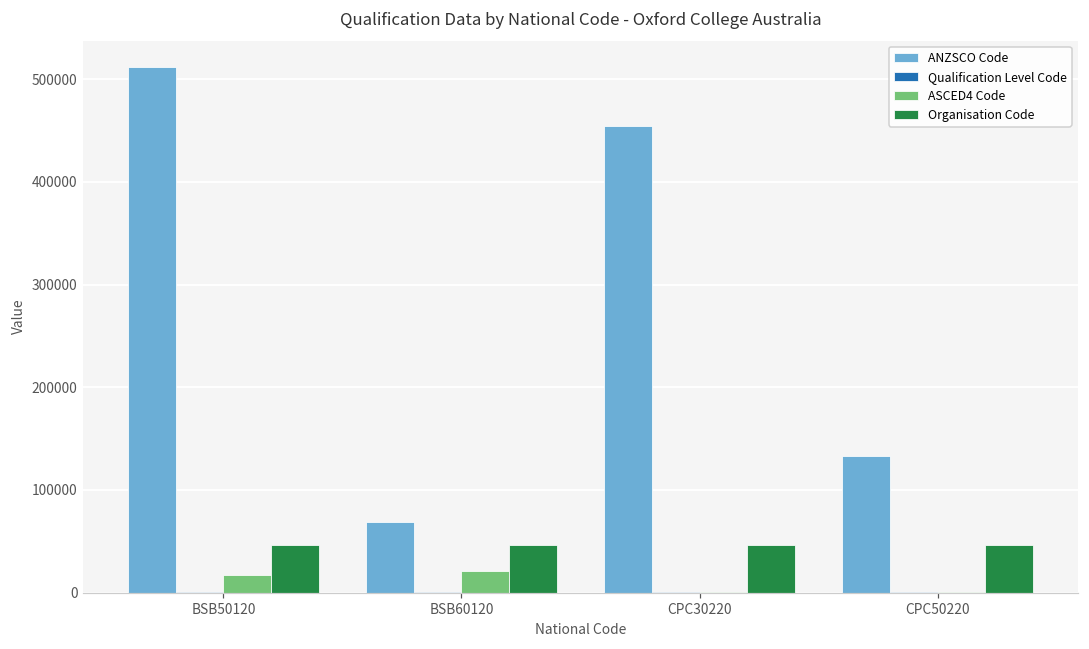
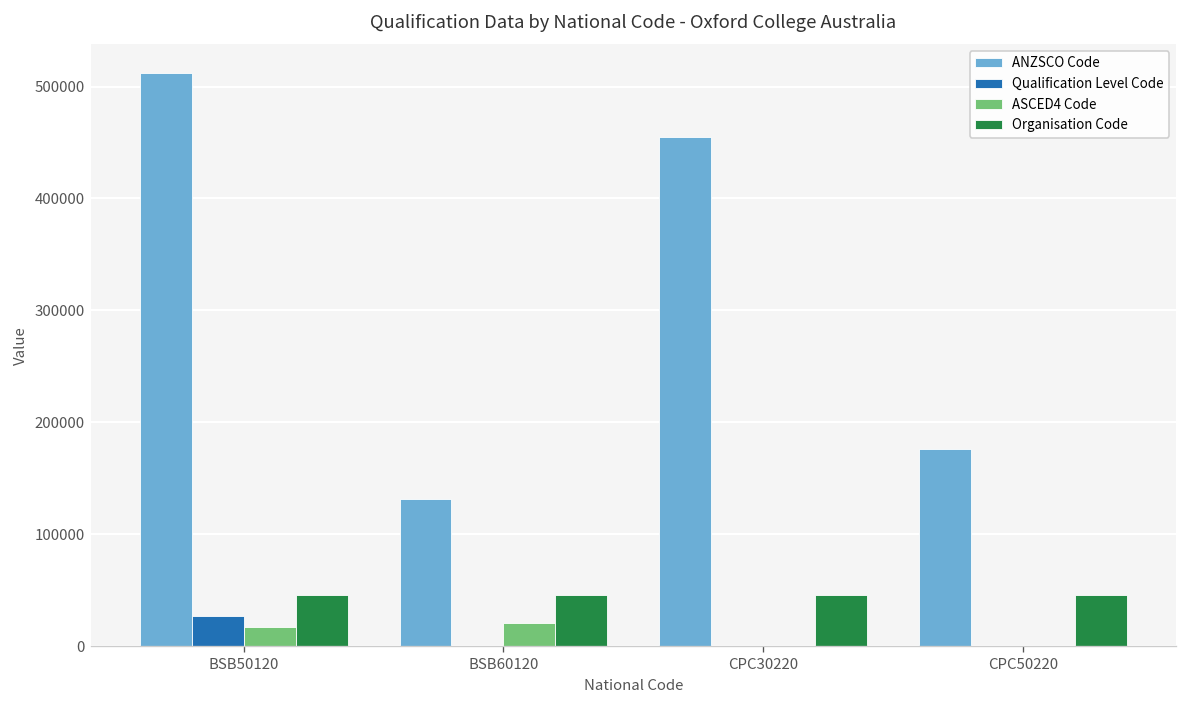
  {
    "ANZSCO Code": {
      "BSB50120": 510000,
-     "BSB60120": 70000,
+     "BSB60120": 130000,
      "CPC30220": 450000,
-     "CPC50220": 130000
+     "CPC50220": 180000
    },
    "Qualification Level Code": {
-     "BSB50120": 0
+     "BSB50120": 30000
    },
    "ASCED4 Code": {
      "BSB50120": 20000,
      "BSB60120": 20000
    },
    "Organisation Code": {
      "BSB50120": 50000,
      "BSB60120": 50000,
      "CPC30220": 50000,
      "CPC50220": 50000
    }
  }
